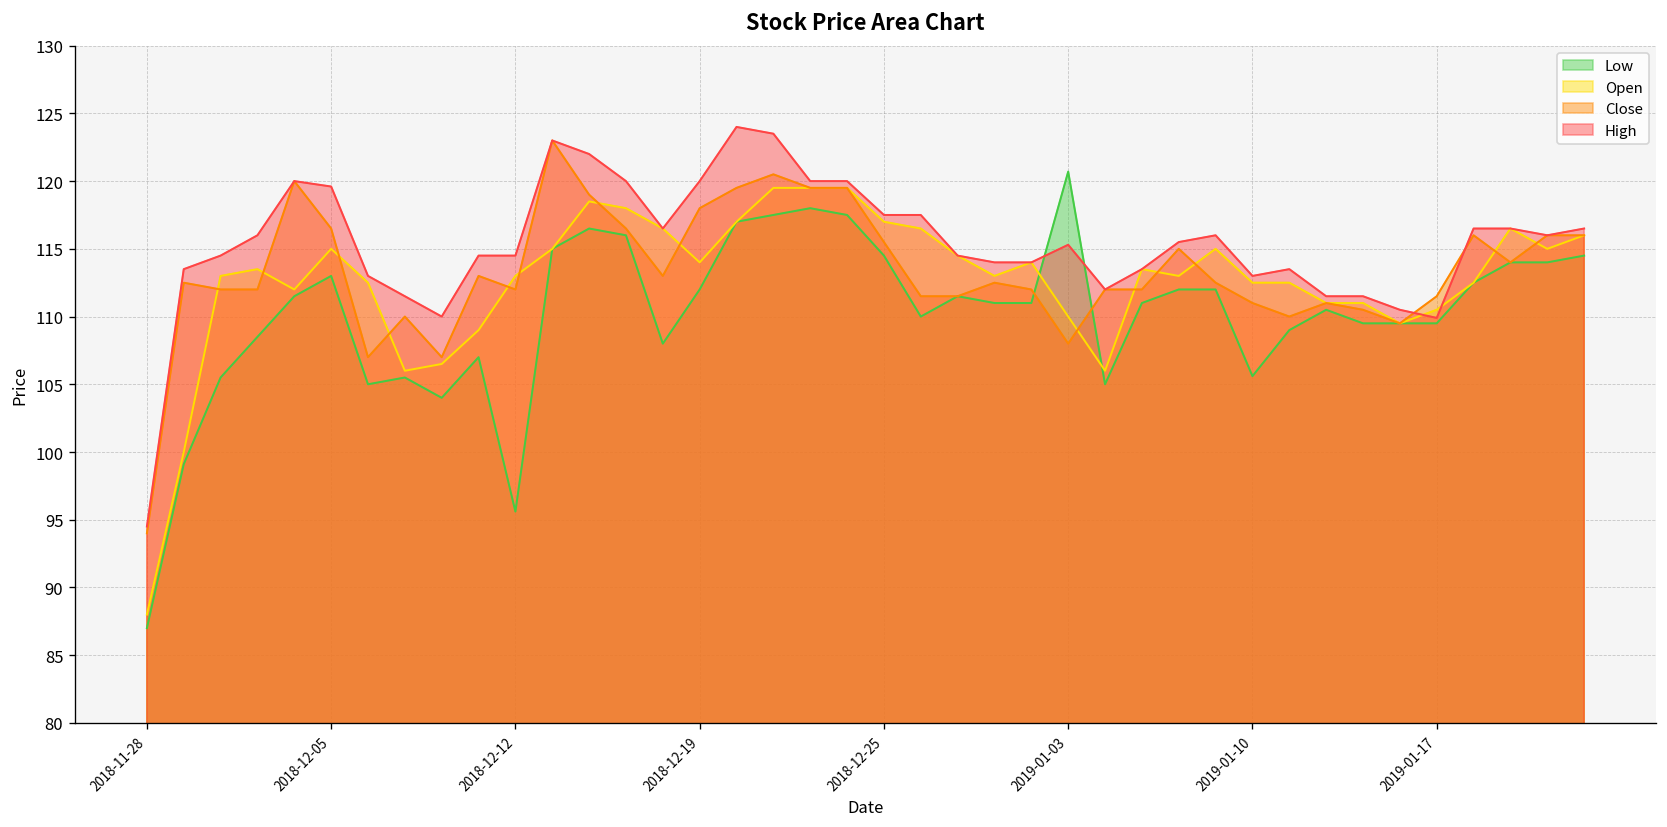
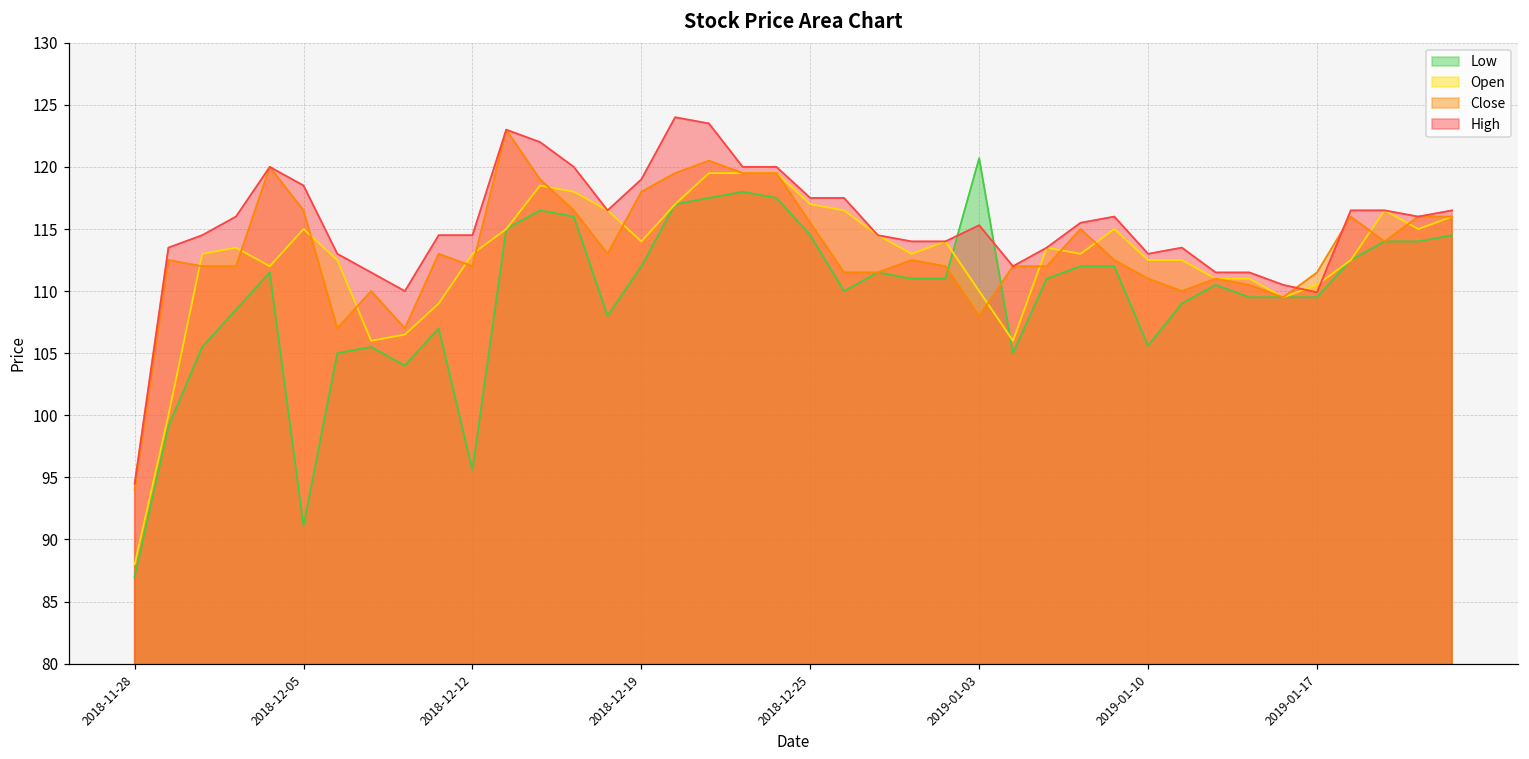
  {
    "Low": {
      "2018-11-28": 87.0,
-     "2018-12-05": 113.0,
+     "2018-12-05": 91.1,
      "2018-12-12": 95.6,
      "2018-12-19": 112.0,
      "2018-12-25": 114.5,
      "2019-01-03": 120.7,
      "2019-01-10": 105.6,
      "2019-01-17": 109.5
    },
    "High": {
      "2018-11-28": 94.5,
-     "2018-12-05": 119.6,
+     "2018-12-05": 118.5,
      "2018-12-12": 114.5,
-     "2018-12-19": 120,
+     "2018-12-19": 119,
      "2018-12-25": 117.5,
      "2019-01-03": 115.3,
      "2019-01-10": 113.0,
      "2019-01-17": 109.9
    }
  }
